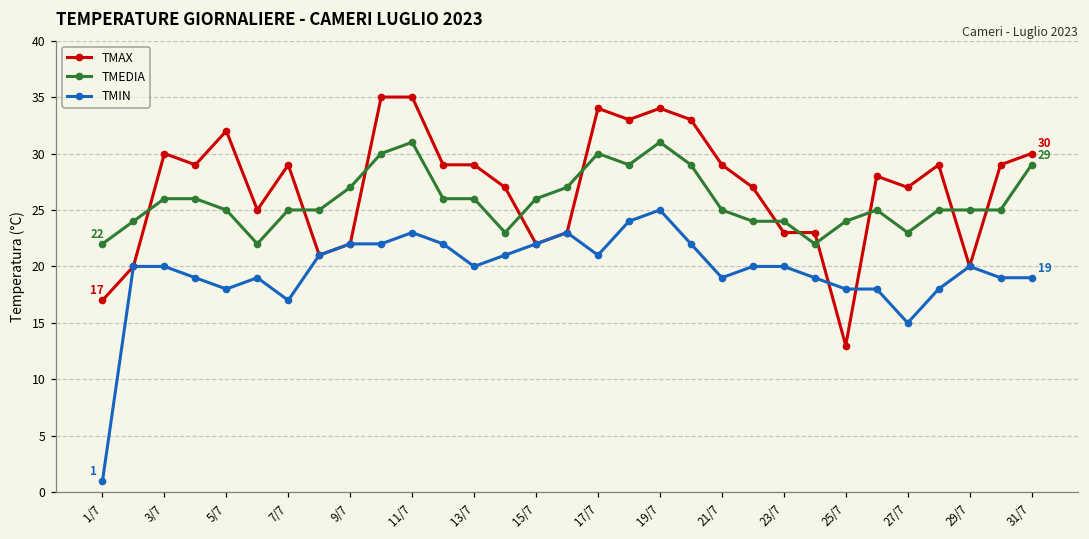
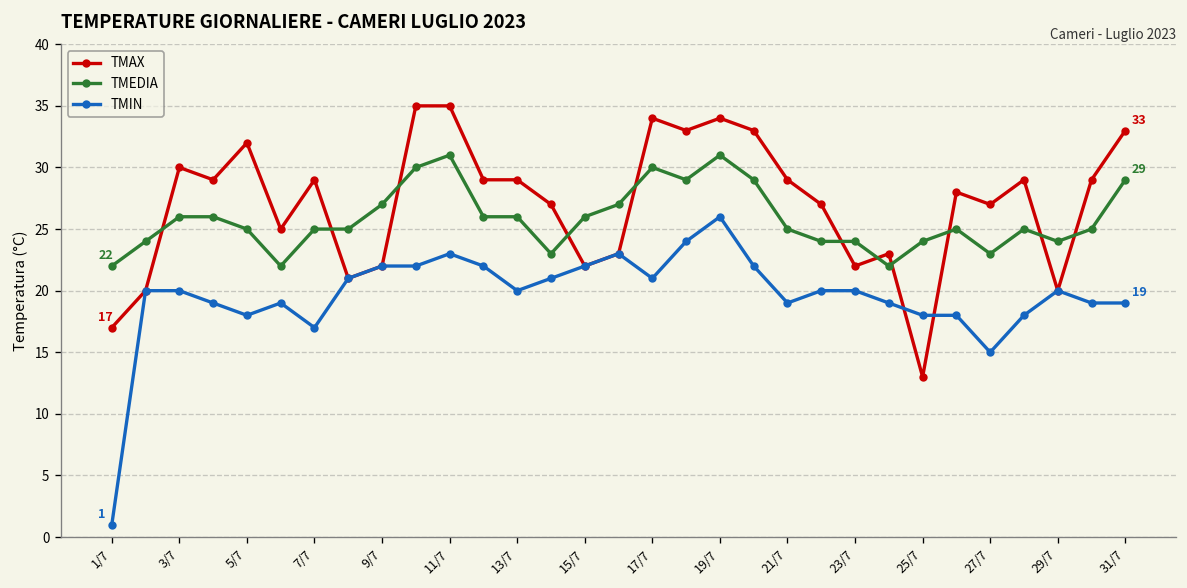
  {
    "TMAX": {
      "1/7": 17,
-     "23/7": 23,
-     "31/7": 30
+     "23/7": 22,
+     "31/7": 33
    },
    "TMEDIA": {
      "3/7": 26,
      "5/7": 25,
      "7/7": 25,
      "9/7": 27,
      "11/7": 31,
      "13/7": 26,
      "15/7": 26,
      "17/7": 30,
      "19/7": 31,
      "21/7": 25,
      "23/7": 24,
      "25/7": 24,
      "27/7": 23,
-     "29/7": 25
+     "29/7": 24
    },
    "TMIN": {
      "3/7": 20,
      "5/7": 18,
      "7/7": 17,
      "11/7": 23,
      "13/7": 20,
      "17/7": 21,
-     "19/7": 25,
+     "19/7": 26,
      "21/7": 19,
      "23/7": 20,
      "25/7": 18,
      "27/7": 15
    }
  }
